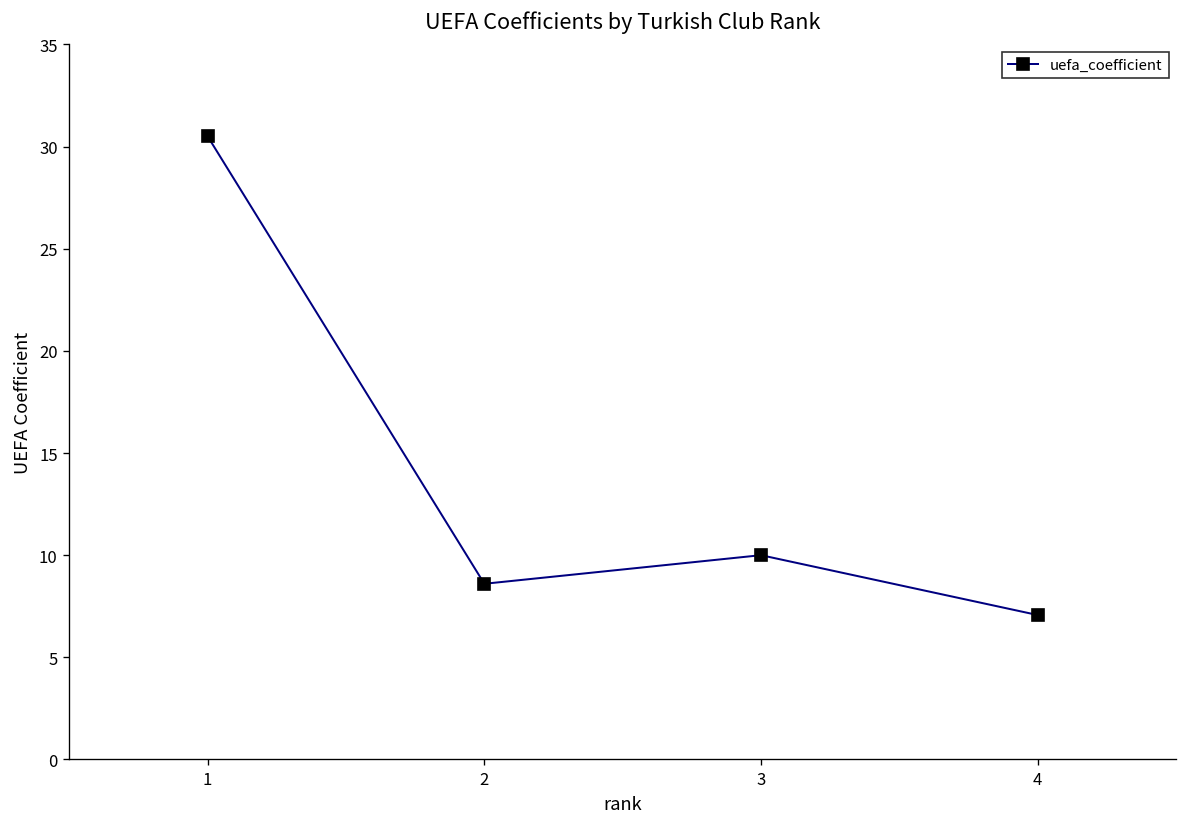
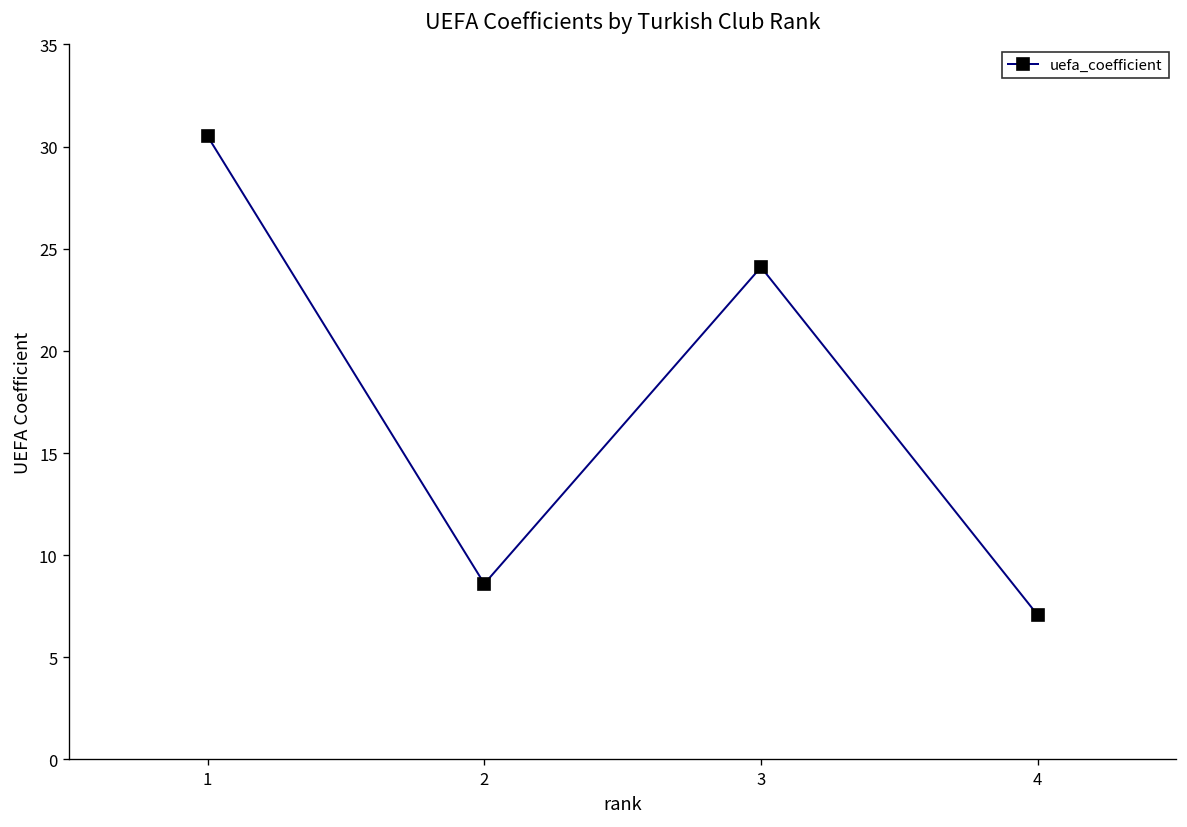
  {
    "1": 30.5,
    "2": 8.6,
-   "3": 10.0,
+   "3": 24.1,
    "4": 7.1
  }
